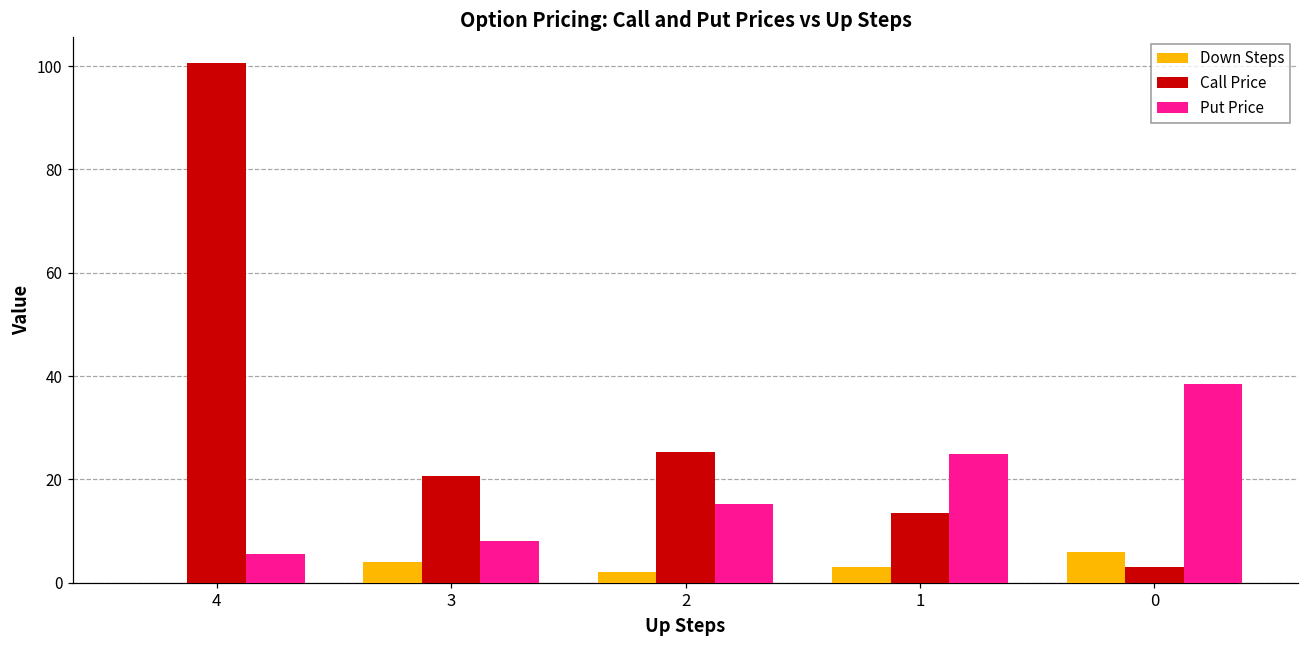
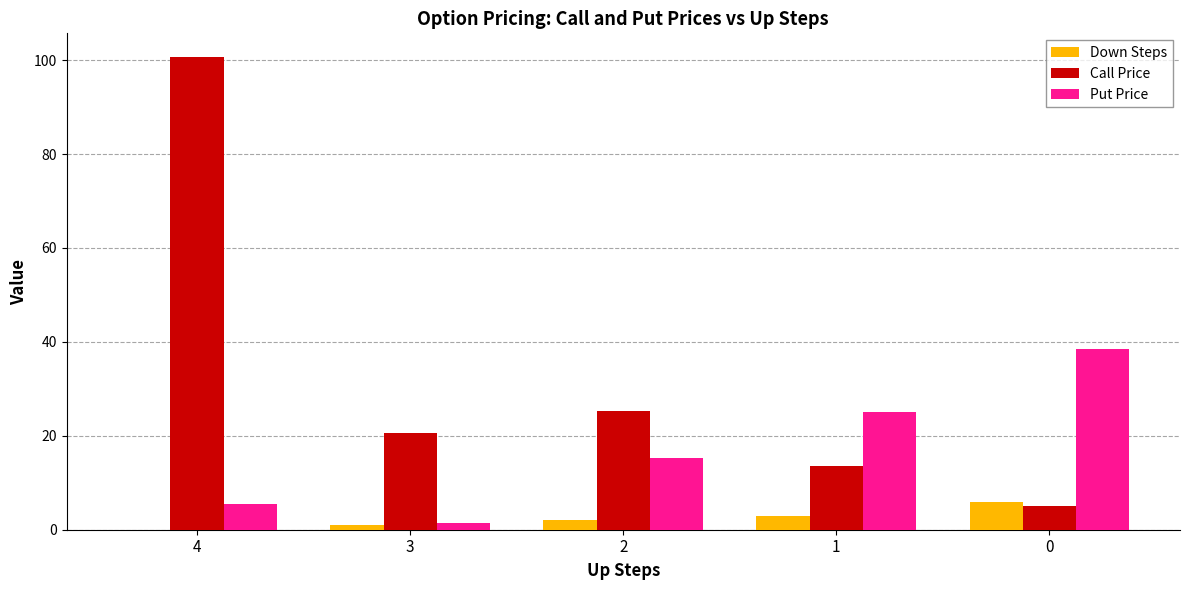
  {
    "Down Steps": {
      "4": 0,
-     "3": 4,
+     "3": 1,
      "2": 2,
      "1": 3,
      "0": 6
    },
    "Call Price": {
      "4": 101,
      "3": 21,
      "2": 25,
      "1": 13,
-     "0": 3
+     "0": 5
    },
    "Put Price": {
      "4": 6,
-     "3": 8,
+     "3": 1,
      "2": 15,
      "1": 25,
      "0": 38
    }
  }
